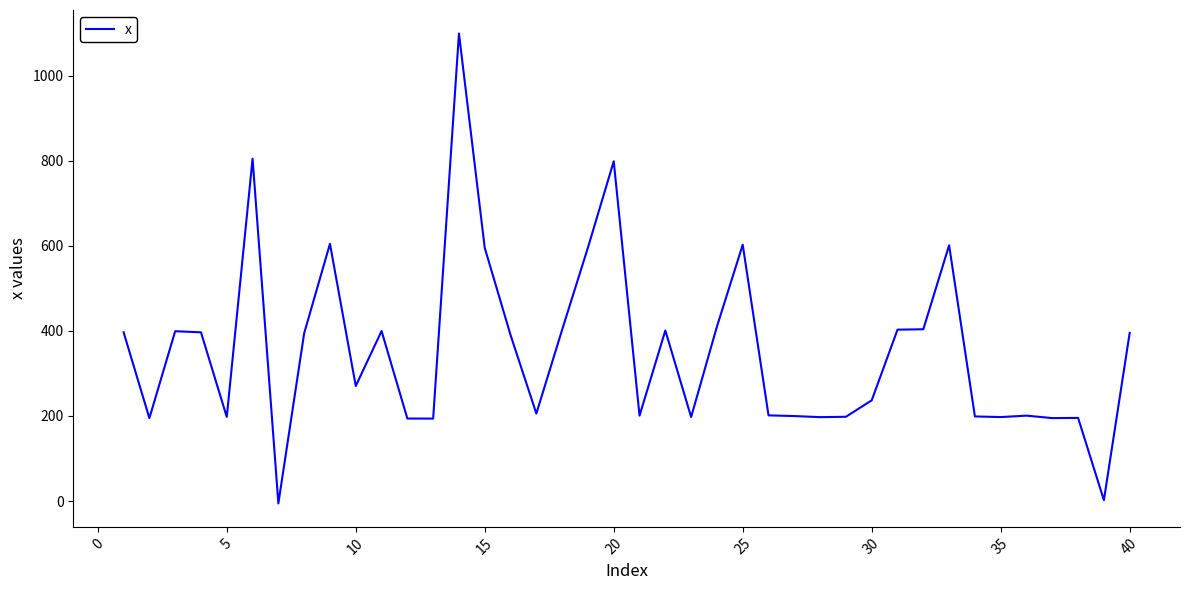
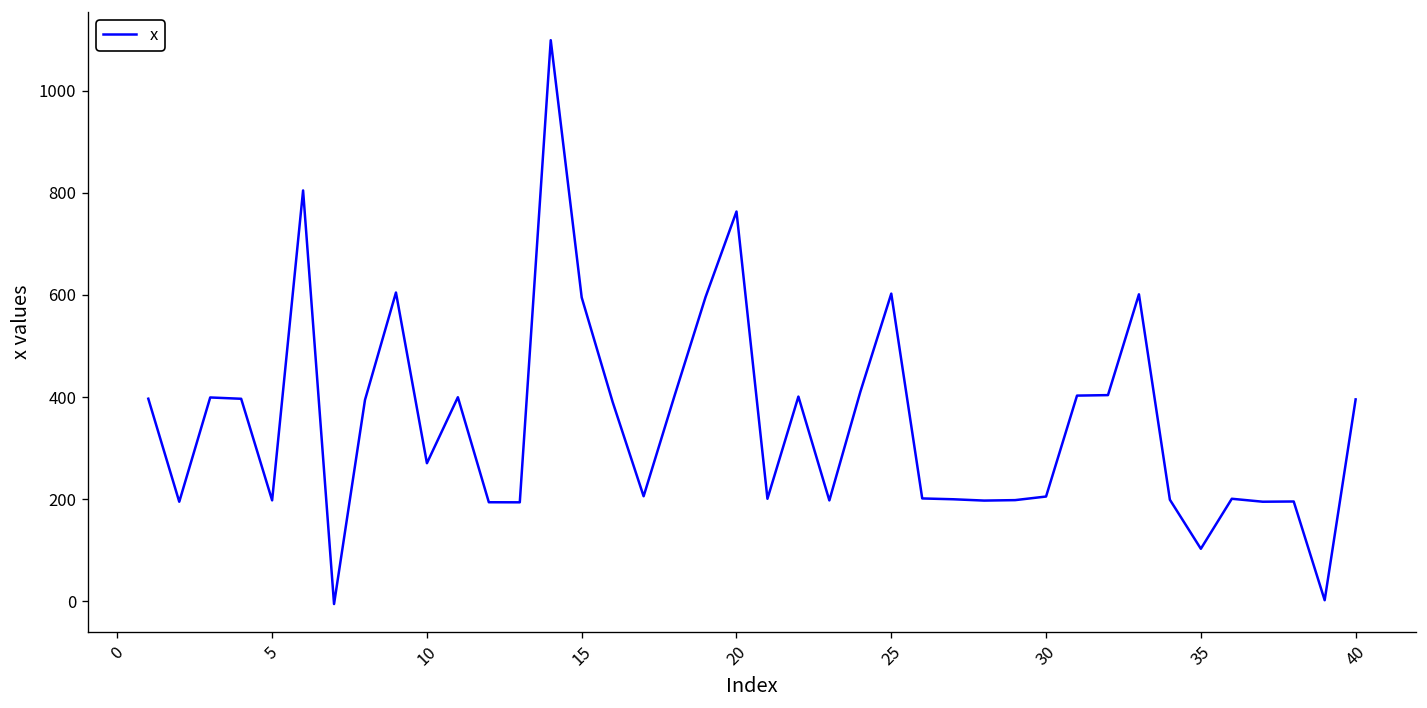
  {
    "5": 200,
    "10": 270,
    "15": 600,
-   "20": 800,
+   "20": 760,
    "25": 600,
-   "30": 240,
-   "35": 200,
+   "30": 210,
+   "35": 100,
    "40": 400
  }
